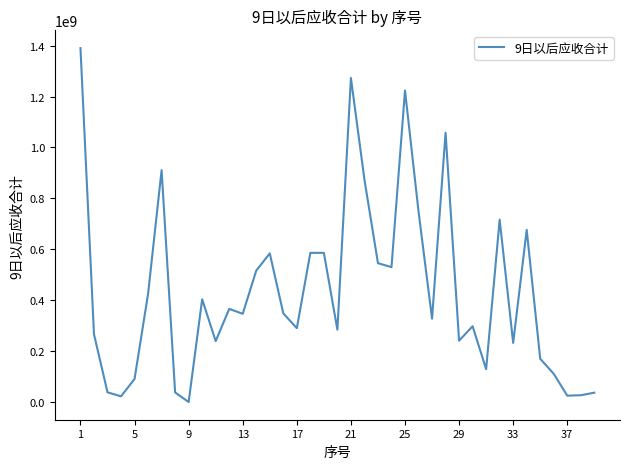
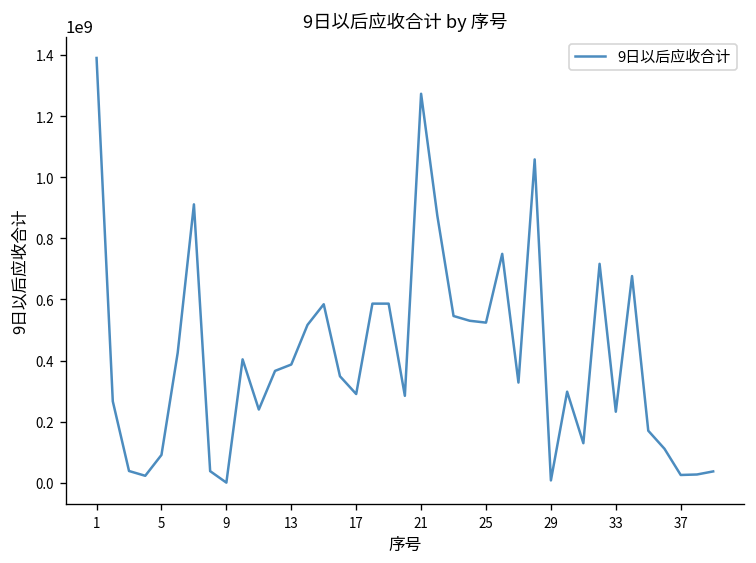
  {
    "1": 1390000000,
    "5": 90000000,
    "9": 0,
-   "13": 350000000,
+   "13": 390000000,
    "17": 290000000,
    "21": 1270000000,
-   "25": 1220000000,
-   "29": 240000000,
+   "25": 520000000,
+   "29": 10000000,
    "33": 230000000,
    "37": 30000000
  }
